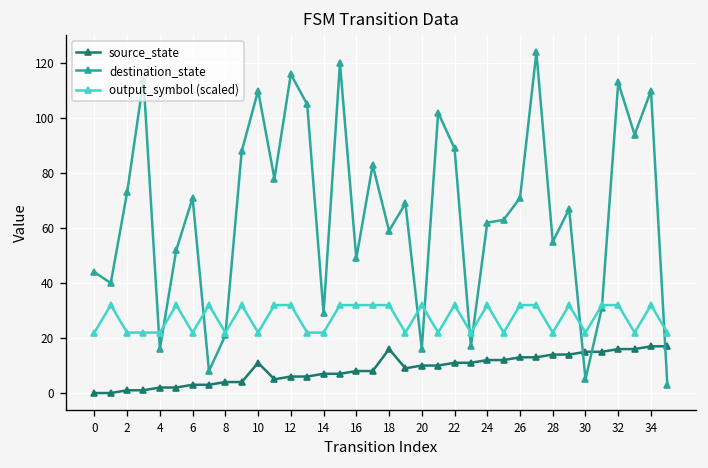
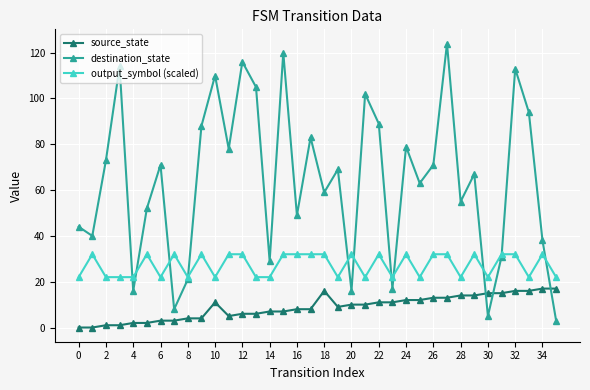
  {
    "source_state": {
      "0": 0,
      "2": 1,
      "4": 2,
      "6": 3,
      "8": 4,
      "10": 11,
      "12": 6,
      "14": 7,
      "16": 8,
      "18": 16,
      "20": 10,
      "22": 11,
      "24": 12,
      "26": 13,
      "28": 14,
      "30": 15,
      "32": 16,
      "34": 17
    },
    "destination_state": {
      "0": 44,
      "2": 73,
      "4": 16,
      "6": 71,
      "10": 110,
      "12": 116,
      "14": 29,
      "16": 49,
      "18": 59,
      "20": 16,
      "22": 89,
-     "24": 62,
+     "24": 79,
      "26": 71,
      "28": 55,
      "30": 5,
      "32": 113,
-     "34": 110
+     "34": 38
    },
    "output_symbol (scaled)": {
      "0": 22,
      "2": 22,
      "4": 22,
      "6": 22,
      "10": 22,
      "12": 32,
      "14": 22,
      "16": 32,
      "18": 32,
      "20": 32,
      "22": 32,
      "24": 32,
      "26": 32,
      "28": 22,
      "30": 22,
      "32": 32,
      "34": 32
    }
  }
